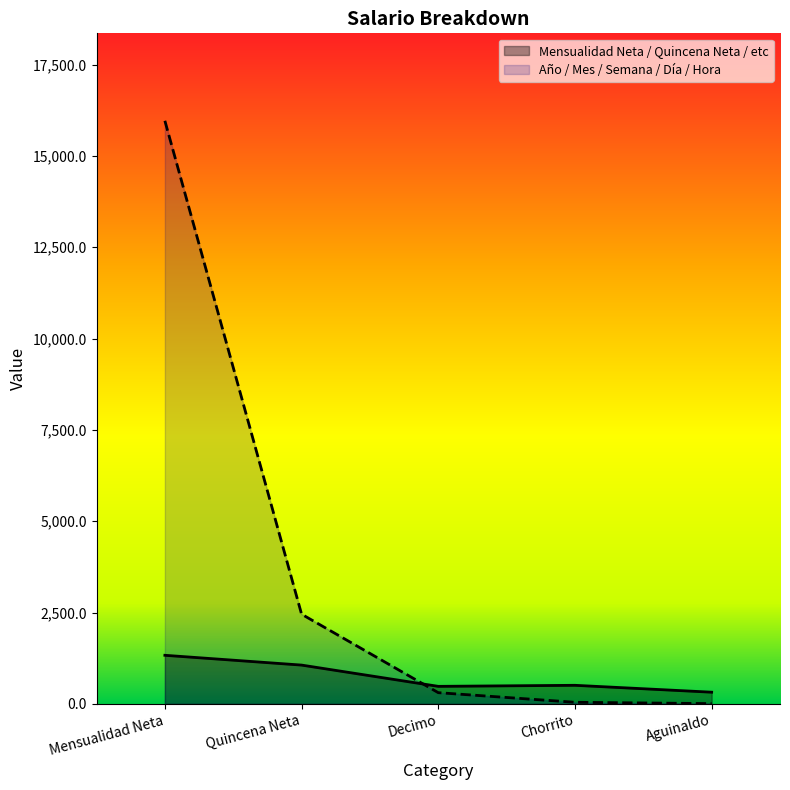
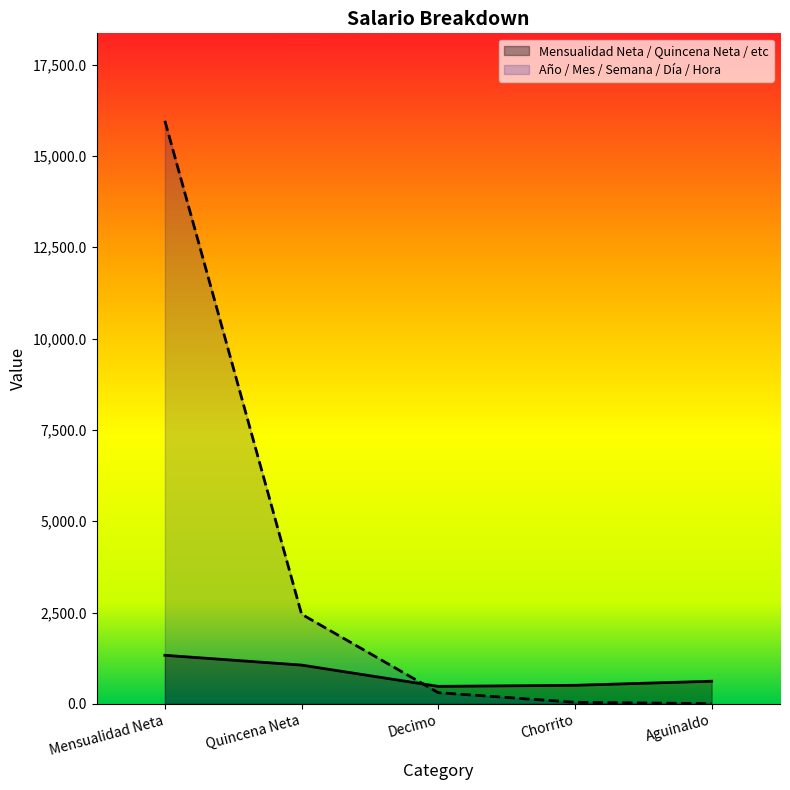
  {
    "Mensualidad Neta / Quincena Neta / etc": {
      "Mensualidad Neta": "1,300",
      "Quincena Neta": "1,100",
      "Decimo": "500",
      "Chorrito": "500",
-     "Aguinaldo": "300"
+     "Aguinaldo": "600"
    },
    "Año / Mes / Semana / Día / Hora": {
      "Mensualidad Neta": "16,000",
      "Quincena Neta": "2,500",
      "Decimo": "300",
      "Chorrito": "0",
      "Aguinaldo": "0"
    }
  }
